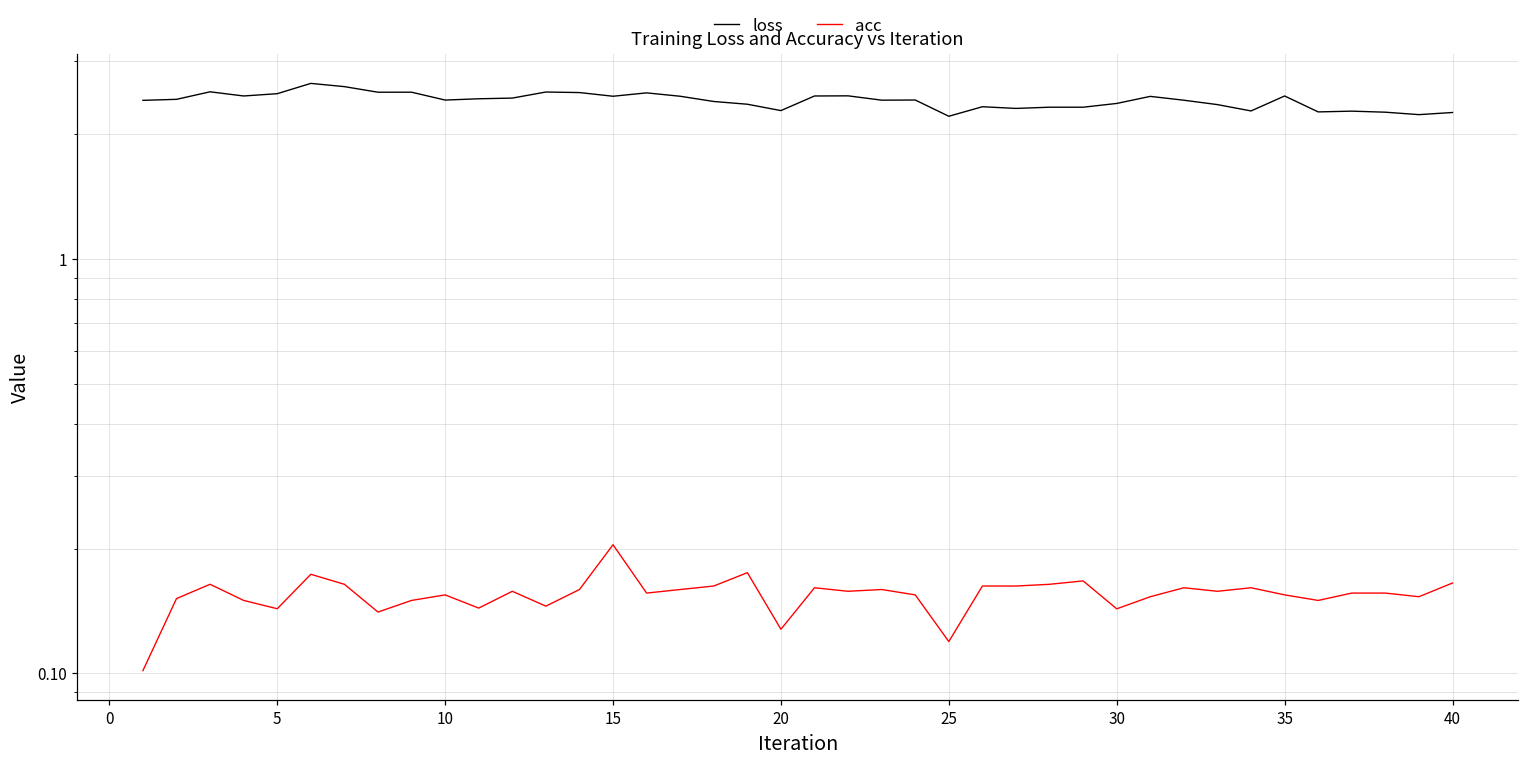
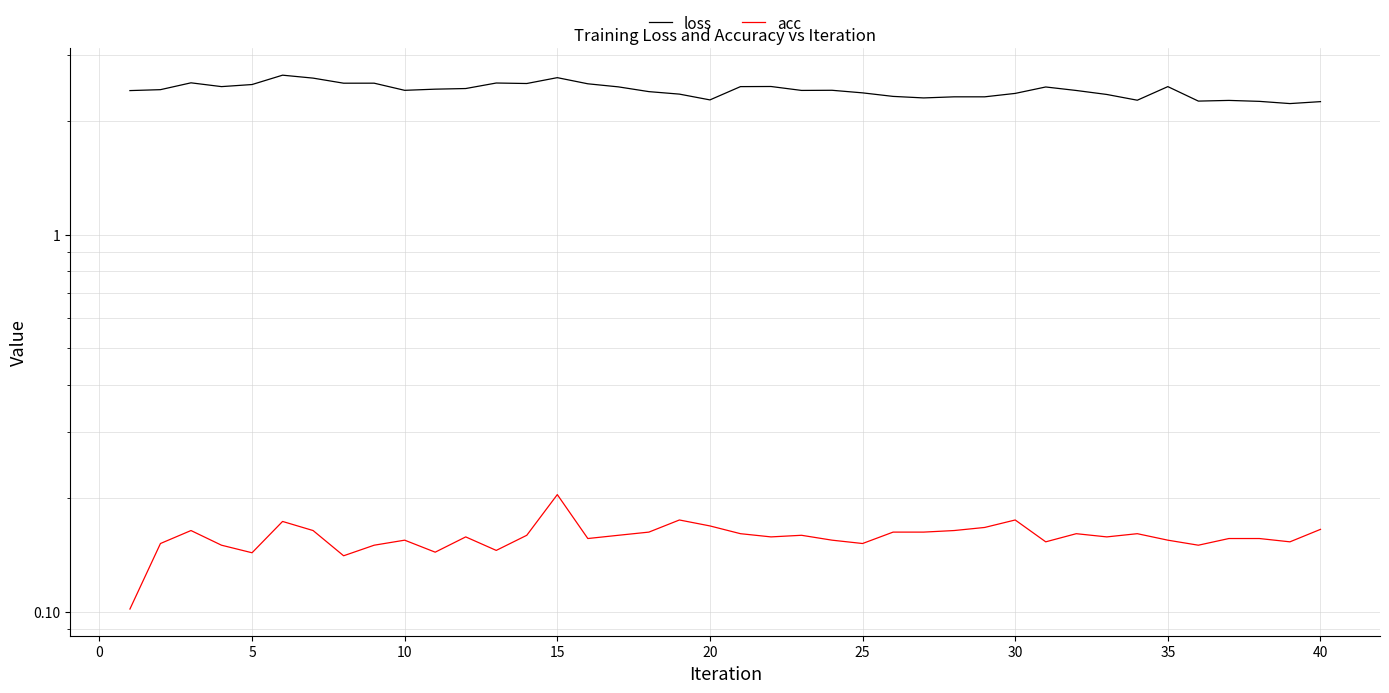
  {
    "loss": {
      "5": 2.5,
      "10": 2.4,
-     "15": 2.5,
+     "15": 2.6,
      "20": 2.3,
-     "25": 2.2,
+     "25": 2.4,
      "30": 2.4,
      "35": 2.5,
      "40": 2.3
    },
    "acc": {
      "5": 0.143,
      "10": 0.155,
      "15": 0.20,
-     "20": 0.128,
-     "25": 0.119,
-     "30": 0.143,
+     "20": 0.17,
+     "25": 0.152,
+     "30": 0.17,
      "35": 0.155,
      "40": 0.17
    }
  }
